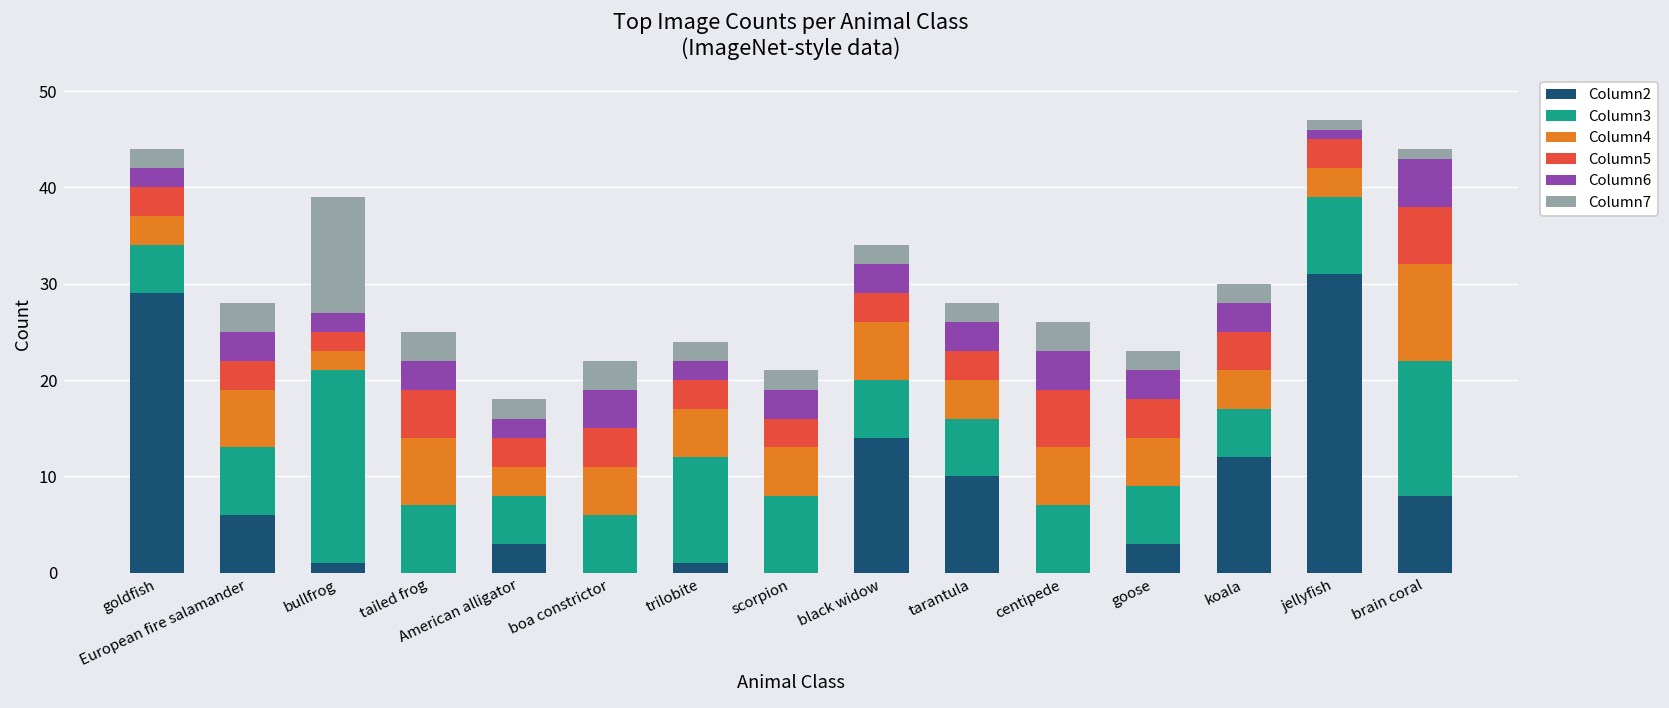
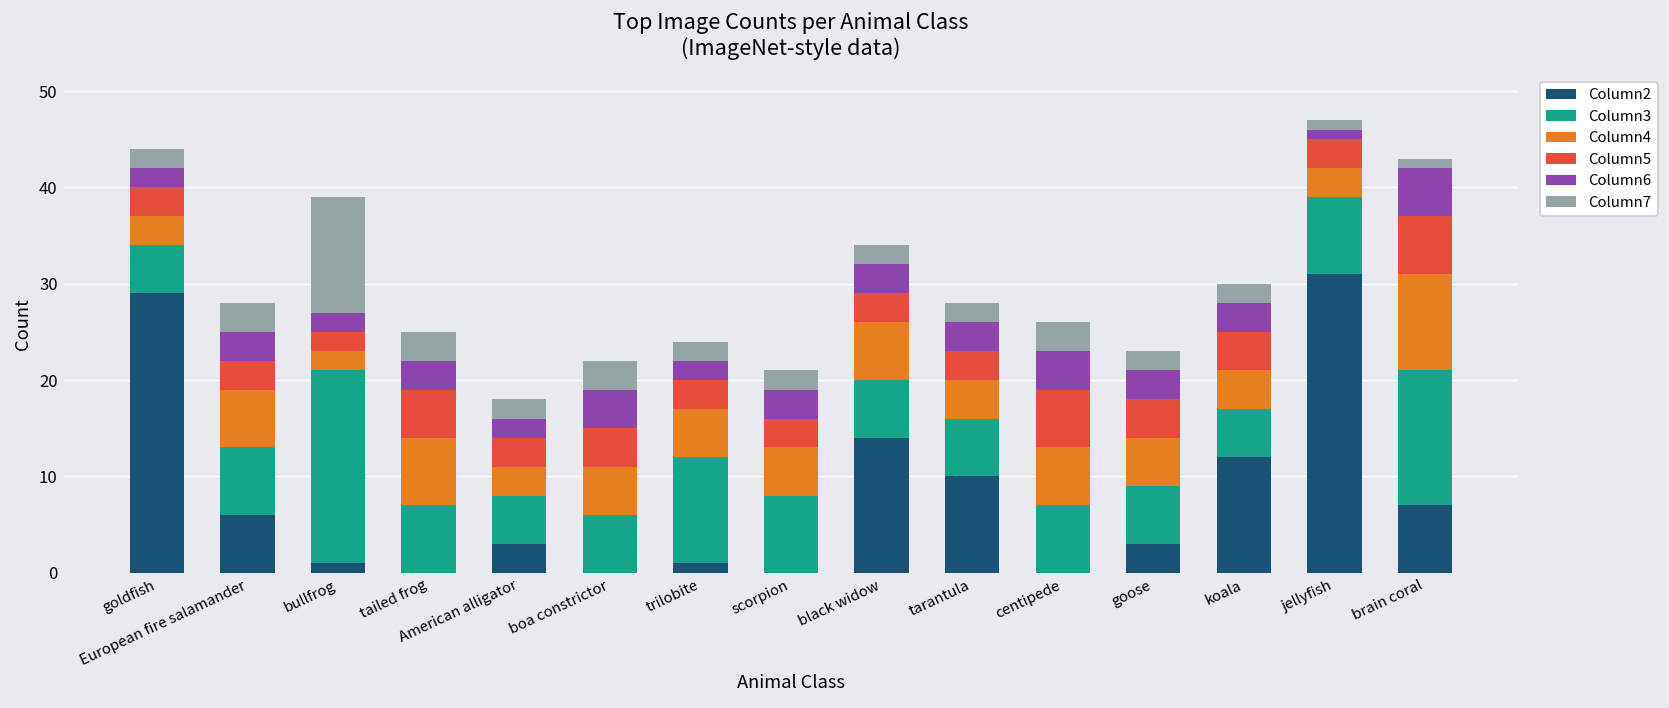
  {
    "Column2": {
      "goldfish": 29,
      "European fire salamander": 6,
      "bullfrog": 1,
      "tailed frog": 0,
      "American alligator": 3,
      "boa constrictor": 0,
      "trilobite": 1,
      "scorpion": 0,
      "black widow": 14,
      "tarantula": 10,
      "centipede": 0,
      "goose": 3,
      "koala": 12,
      "jellyfish": 31,
-     "brain coral": 8
+     "brain coral": 7
    },
    "Column3": {
      "goldfish": 5,
      "European fire salamander": 7,
      "bullfrog": 20,
      "tailed frog": 7,
      "American alligator": 5,
      "boa constrictor": 6,
      "trilobite": 11,
      "scorpion": 8,
      "black widow": 6,
      "tarantula": 6,
      "centipede": 7,
      "goose": 6,
      "koala": 5,
      "jellyfish": 8,
      "brain coral": 14
    },
    "Column6": {
      "goldfish": 2,
      "European fire salamander": 3,
      "bullfrog": 2,
      "tailed frog": 3,
      "American alligator": 2,
      "boa constrictor": 4,
      "trilobite": 2,
      "scorpion": 3,
      "black widow": 3,
      "tarantula": 3,
      "centipede": 4,
      "goose": 3,
      "koala": 3,
      "jellyfish": 1,
      "brain coral": 5
    },
    "Column7": {
      "goldfish": 2,
      "European fire salamander": 3,
      "bullfrog": 12,
      "tailed frog": 3,
      "American alligator": 2,
      "boa constrictor": 3,
      "trilobite": 2,
      "scorpion": 2,
      "black widow": 2,
      "tarantula": 2,
      "centipede": 3,
      "goose": 2,
      "koala": 2,
      "jellyfish": 1,
      "brain coral": 1
    }
  }
